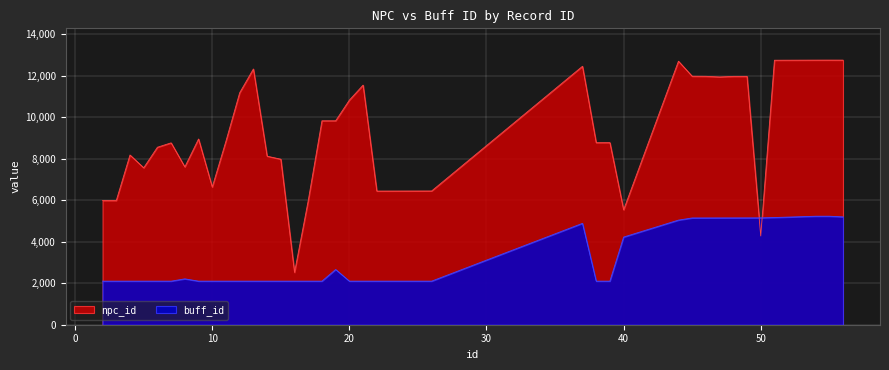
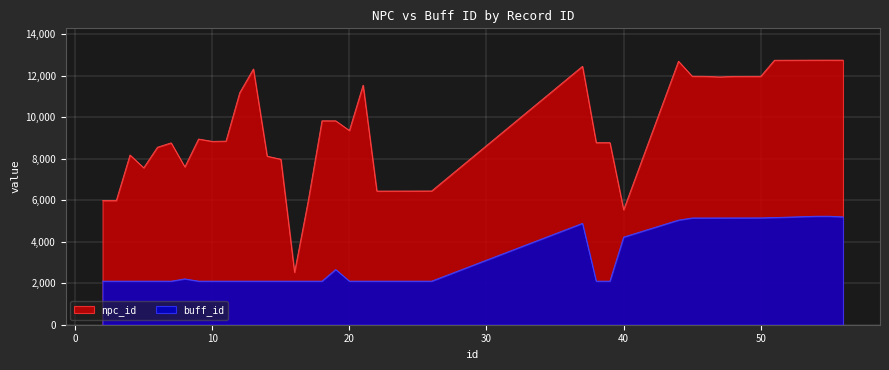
  {
    "npc_id": {
-     "10": "6,600",
-     "20": "10,800",
+     "10": "8,800",
+     "20": "9,400",
      "40": "5,500",
-     "50": "4,300"
+     "50": "12,000"
    },
    "buff_id": {
      "10": "2,100",
      "20": "2,100",
      "40": "4,200",
      "50": "5,200"
    }
  }
